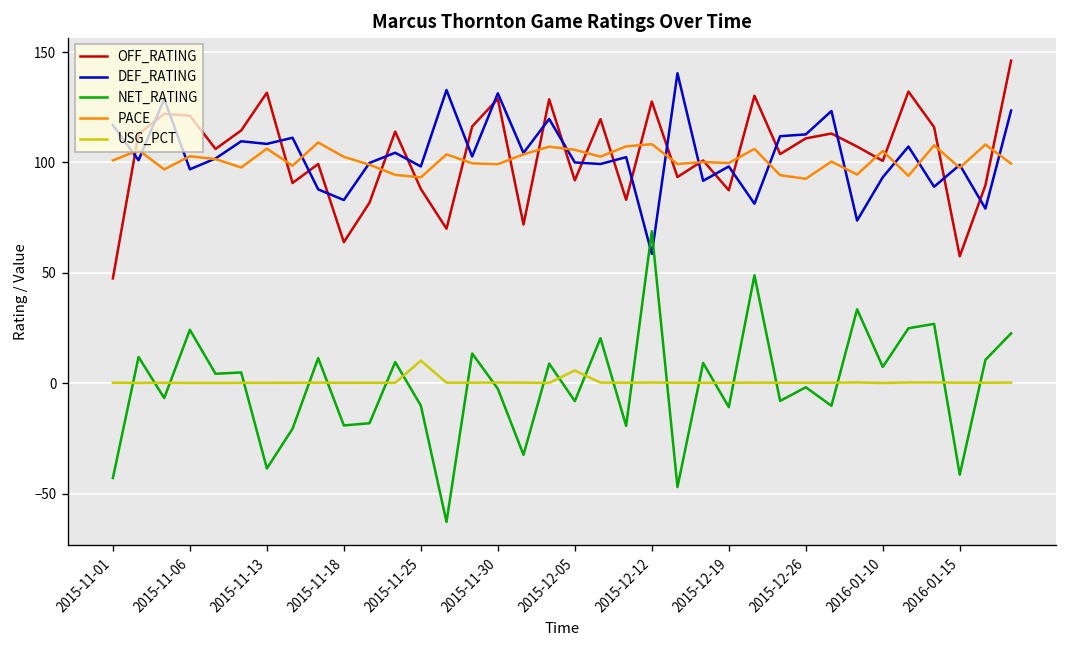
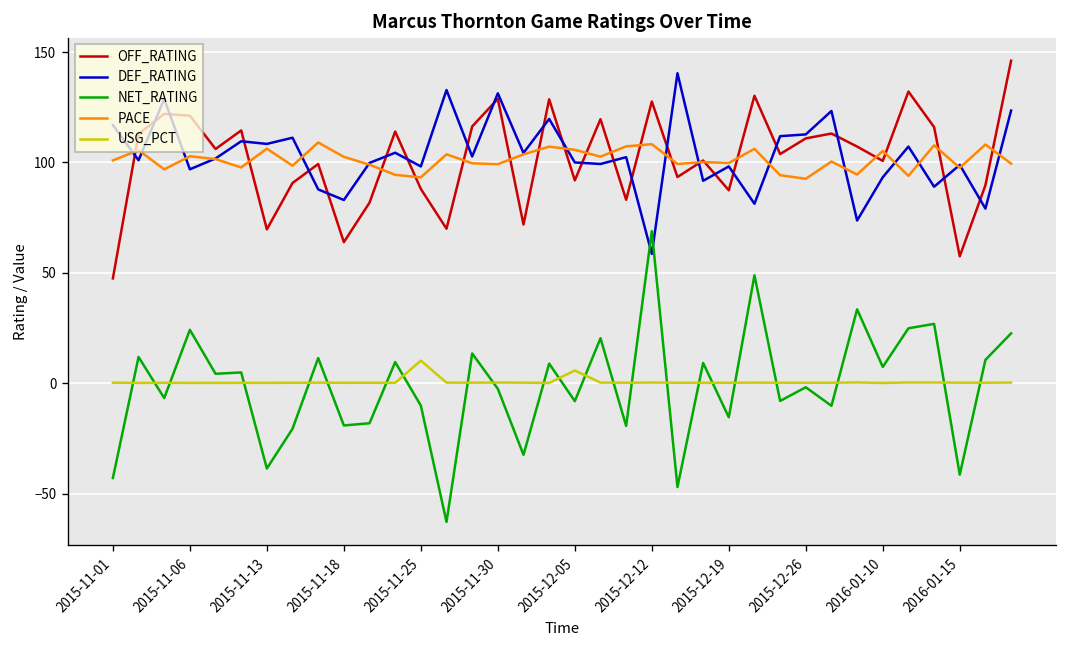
  {
    "OFF_RATING": {
      "2015-11-01": 48,
-     "2015-11-13": 132,
+     "2015-11-13": 70,
      "2015-11-18": 64,
      "2015-11-25": 88,
      "2015-11-30": 129,
      "2015-12-05": 92,
      "2015-12-12": 128,
      "2015-12-19": 87,
      "2015-12-26": 111,
      "2016-01-10": 101,
      "2016-01-15": 58
    },
    "DEF_RATING": {
      "2015-11-06": 97,
      "2015-11-13": 108,
      "2015-11-18": 83,
      "2015-11-25": 98,
      "2015-11-30": 131,
      "2015-12-05": 100,
      "2015-12-12": 59,
      "2015-12-19": 98,
      "2015-12-26": 113,
      "2016-01-10": 93
    },
    "NET_RATING": {
      "2015-11-01": -43,
      "2015-11-06": 24,
      "2015-11-13": -39,
      "2015-11-18": -19,
      "2015-11-25": -10,
      "2015-11-30": -3,
      "2015-12-05": -8,
      "2015-12-12": 69,
-     "2015-12-19": -11,
+     "2015-12-19": -15,
      "2015-12-26": -2,
      "2016-01-10": 7,
      "2016-01-15": -41
    },
    "PACE": {
      "2015-11-01": 101,
      "2015-11-06": 103,
      "2015-11-13": 106,
      "2015-11-18": 103,
      "2015-11-25": 93,
      "2015-11-30": 99,
      "2015-12-05": 106,
      "2015-12-12": 108,
      "2015-12-19": 100,
      "2015-12-26": 93,
      "2016-01-10": 105
    },
    "USG_PCT": {
      "2015-11-01": 0,
      "2015-11-06": 0,
      "2015-11-13": 0,
      "2015-11-18": 0,
      "2015-11-25": 10,
      "2015-11-30": 0,
      "2015-12-05": 6,
      "2015-12-12": 0,
      "2015-12-19": 0,
      "2015-12-26": 0,
      "2016-01-10": 0,
      "2016-01-15": 0
    }
  }
